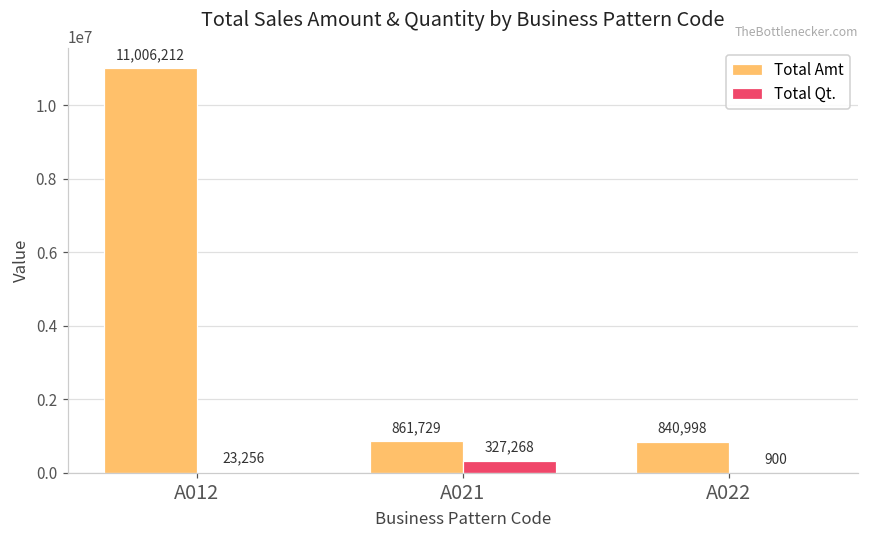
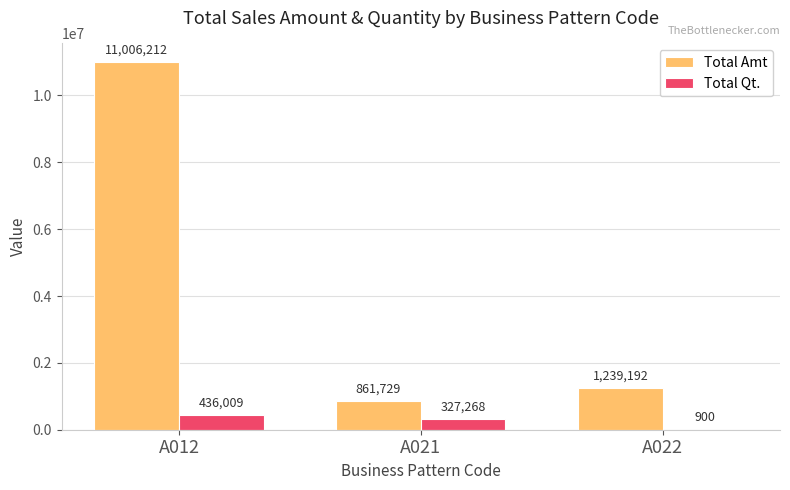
  {
    "Total Amt": {
      "A012": "11,006,212",
      "A021": "861,729",
-     "A022": "840,998"
+     "A022": "1,239,192"
    },
    "Total Qt.": {
-     "A012": "23,256",
+     "A012": "436,009",
      "A021": "327,268",
      "A022": "900"
    }
  }
